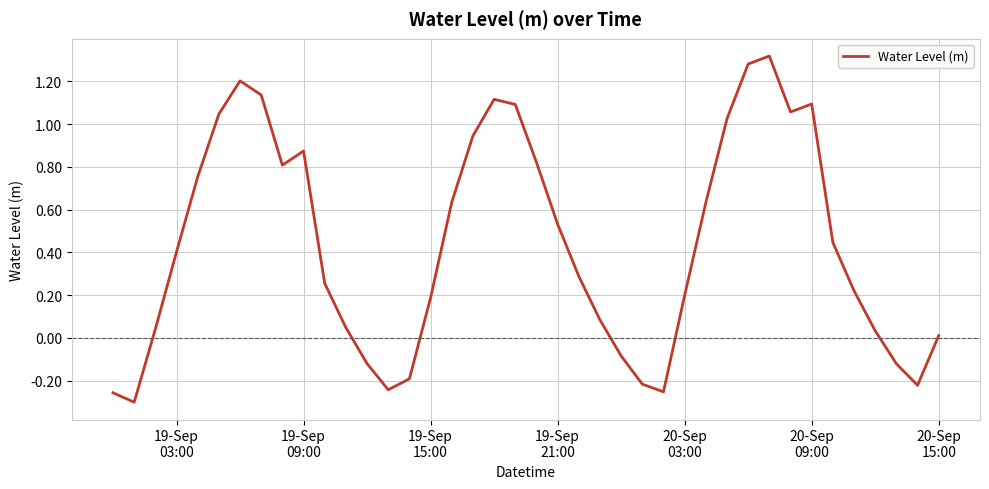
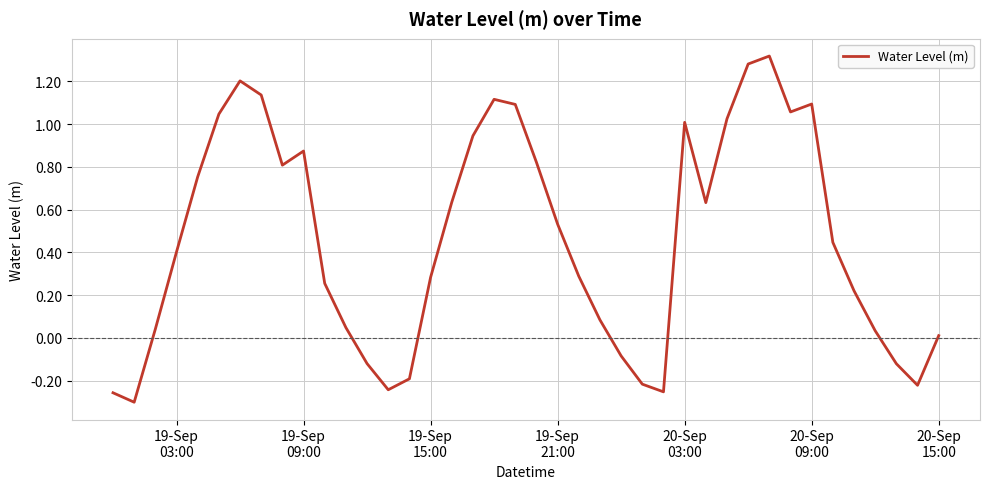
  {
    "19-Sep 03:00": 0.40,
    "19-Sep 09:00": 0.87,
-   "19-Sep 15:00": 0.19,
+   "19-Sep 15:00": 0.28,
    "19-Sep 21:00": 0.53,
-   "20-Sep 03:00": 0.20,
+   "20-Sep 03:00": 1.01,
    "20-Sep 09:00": 1.09,
    "20-Sep 15:00": 0.01
  }
